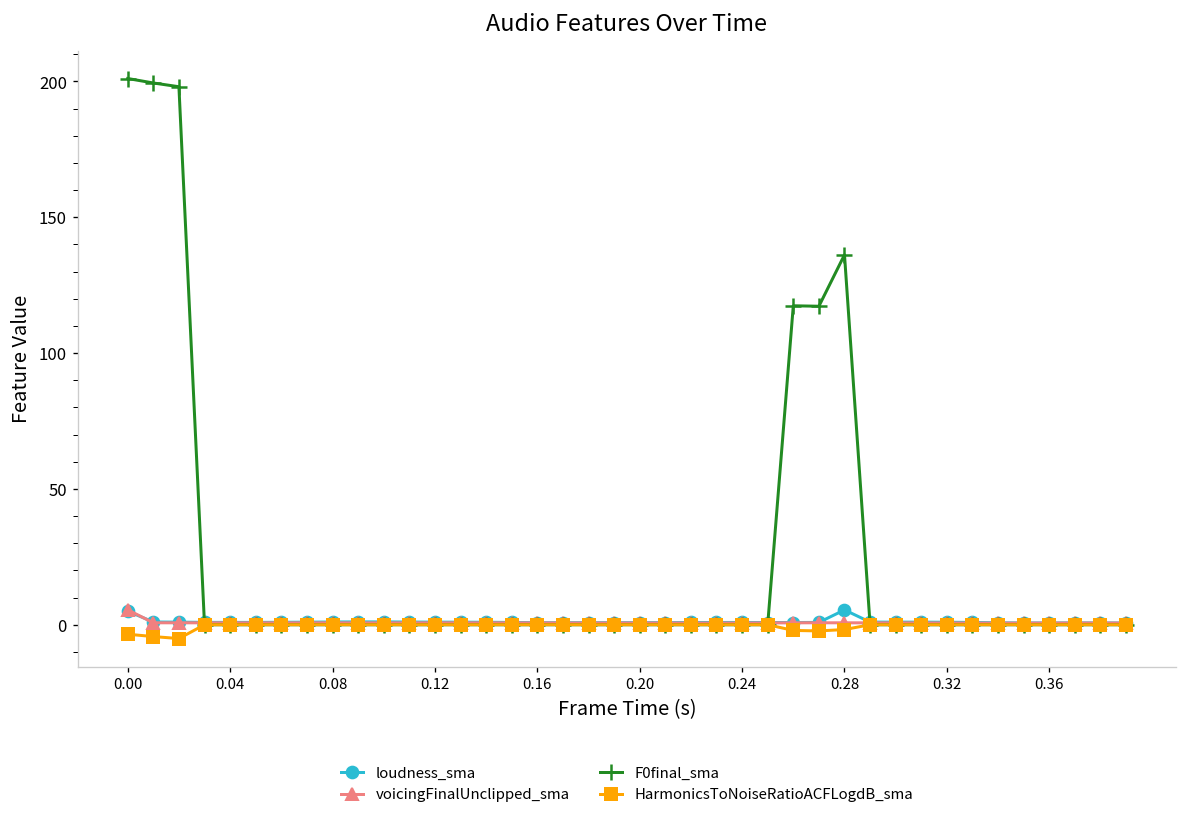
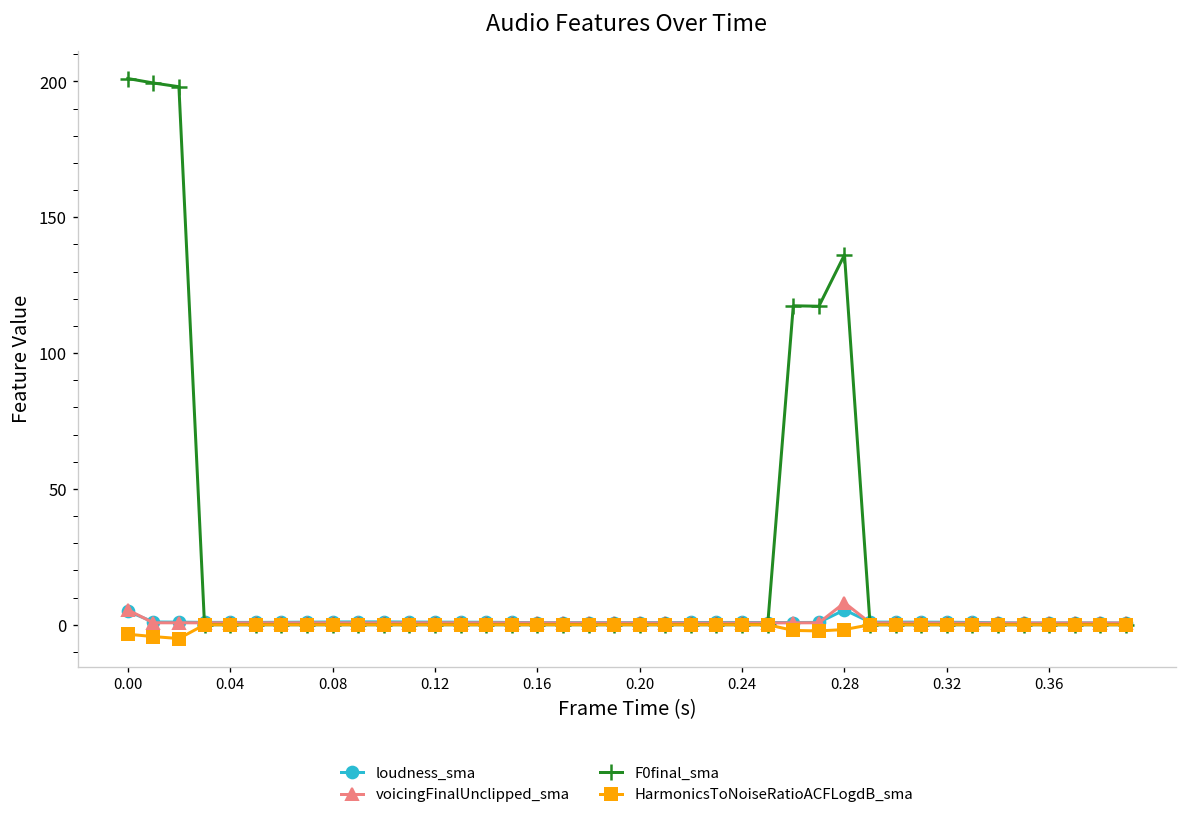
  {
    "loudness_sma": {
      "0.28": 5
    },
    "voicingFinalUnclipped_sma": {
-     "0.28": 1
+     "0.28": 8
    },
    "F0final_sma": {
      "0.00": 201,
      "0.28": 136
    },
    "HarmonicsToNoiseRatioACFLogdB_sma": {
      "0.00": -3,
      "0.28": -2
    }
  }
